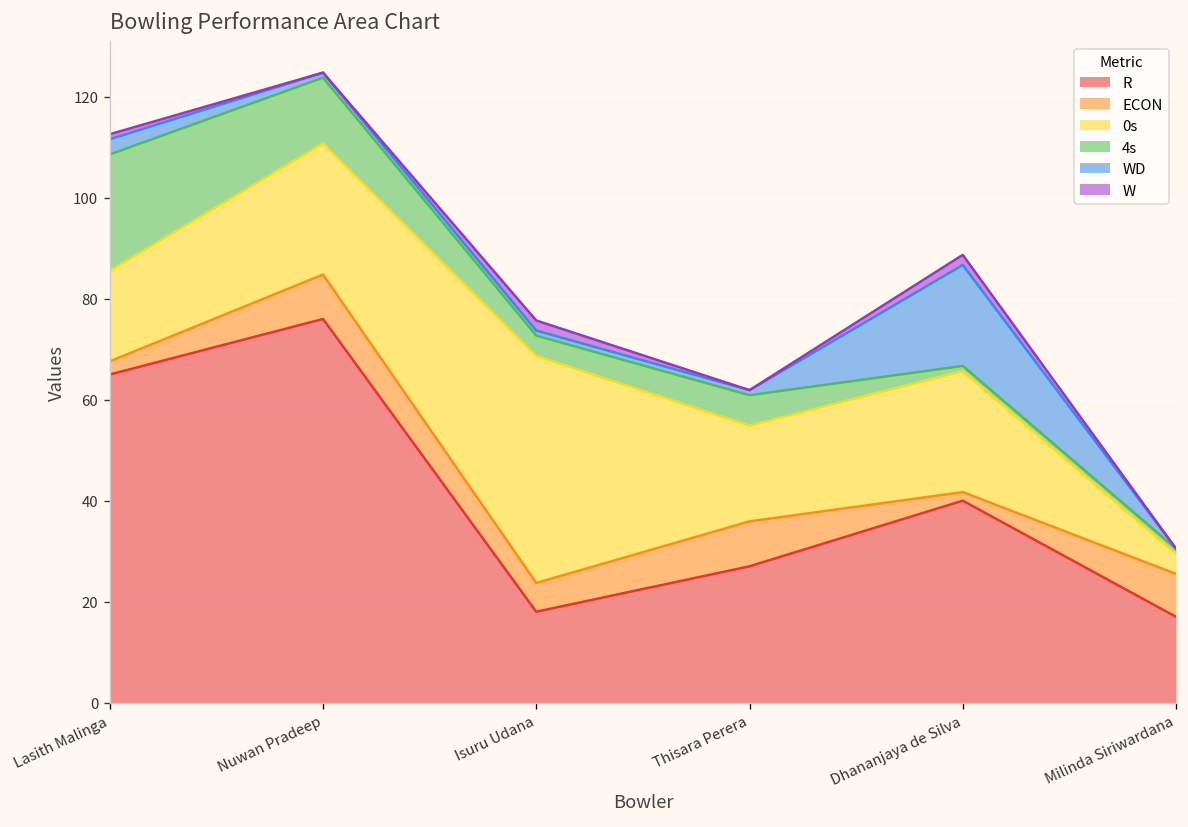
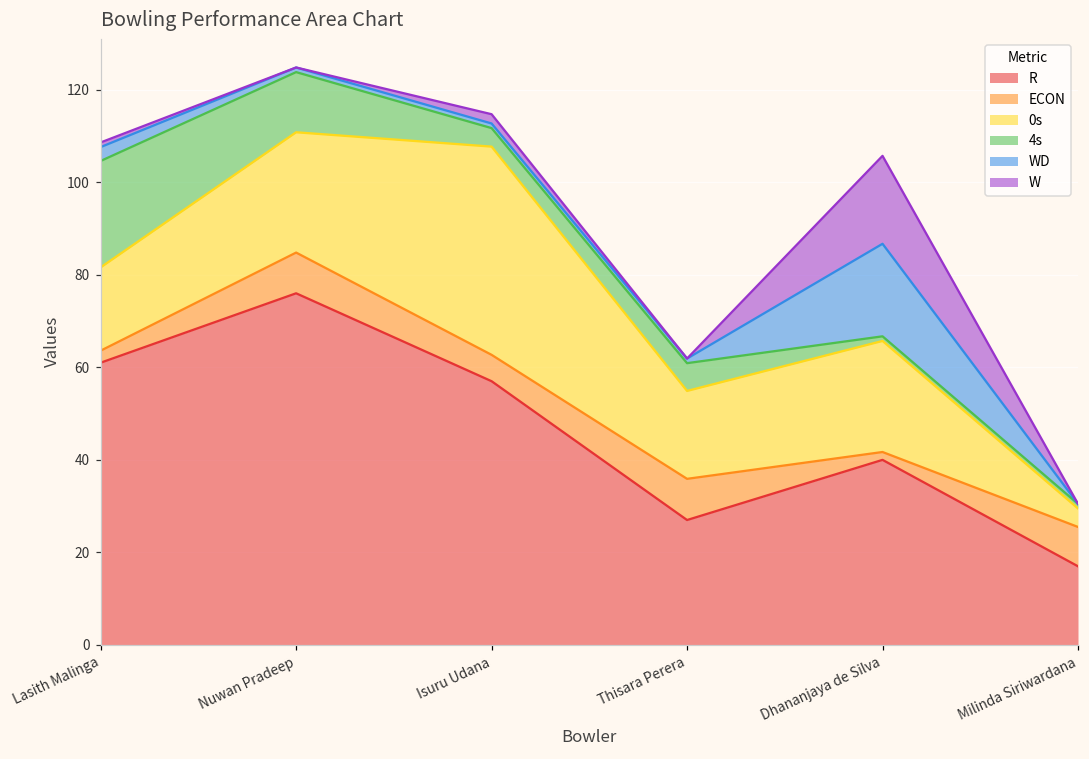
  {
    "R": {
-     "Lasith Malinga": 65,
+     "Lasith Malinga": 61,
      "Nuwan Pradeep": 76,
-     "Isuru Udana": 18,
+     "Isuru Udana": 57,
      "Thisara Perera": 27,
      "Dhananjaya de Silva": 40,
      "Milinda Siriwardana": 17
    },
    "ECON": {
      "Lasith Malinga": 3,
      "Nuwan Pradeep": 9,
      "Isuru Udana": 6,
      "Thisara Perera": 9,
      "Dhananjaya de Silva": 2,
      "Milinda Siriwardana": 9
    },
    "0s": {
      "Lasith Malinga": 18,
      "Nuwan Pradeep": 26,
      "Isuru Udana": 45,
      "Thisara Perera": 19,
      "Dhananjaya de Silva": 24,
      "Milinda Siriwardana": 4
    },
    "4s": {
      "Lasith Malinga": 23,
      "Nuwan Pradeep": 13,
      "Isuru Udana": 4,
      "Thisara Perera": 6,
      "Dhananjaya de Silva": 1
    },
    "WD": {
      "Lasith Malinga": 3,
      "Isuru Udana": 1,
      "Dhananjaya de Silva": 20
    },
    "W": {
      "Lasith Malinga": 1,
      "Isuru Udana": 2,
-     "Dhananjaya de Silva": 2
+     "Dhananjaya de Silva": 19
    }
  }
